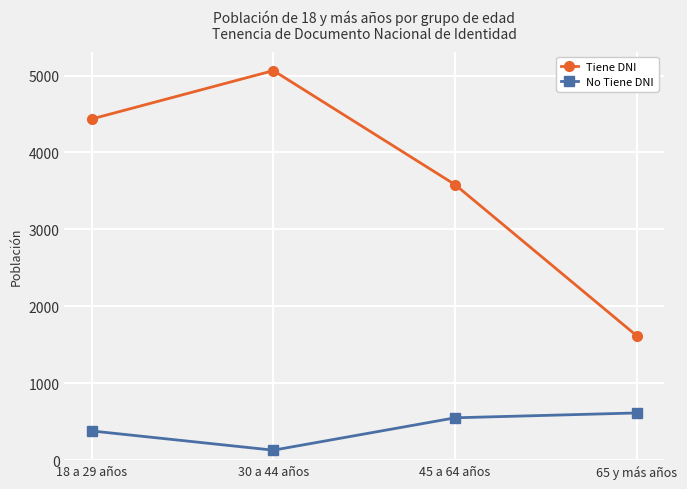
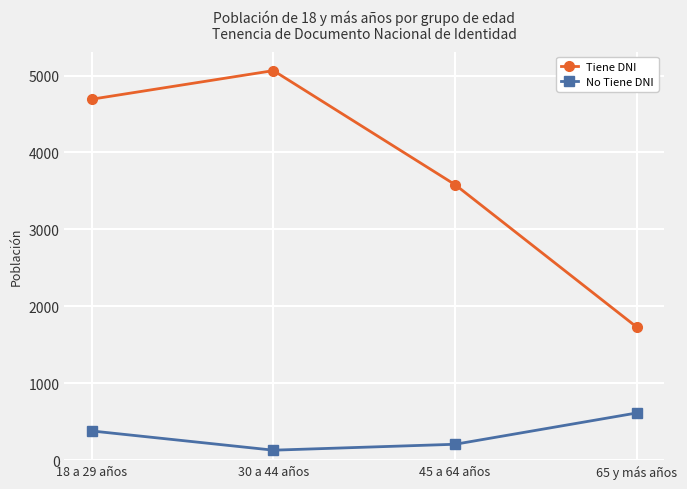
  {
    "Tiene DNI": {
-     "18 a 29 años": 4400,
+     "18 a 29 años": 4700,
      "30 a 44 años": 5100,
      "45 a 64 años": 3600,
-     "65 y más años": 1600
+     "65 y más años": 1700
    },
    "No Tiene DNI": {
      "18 a 29 años": 400,
      "30 a 44 años": 100,
-     "45 a 64 años": 600,
+     "45 a 64 años": 200,
      "65 y más años": 600
    }
  }
